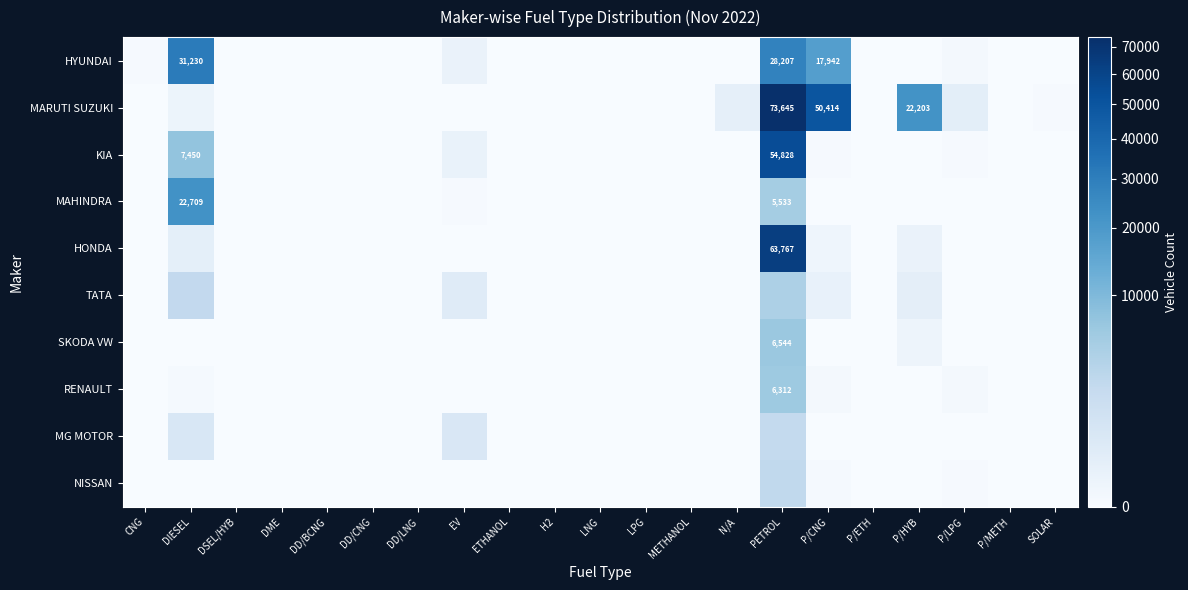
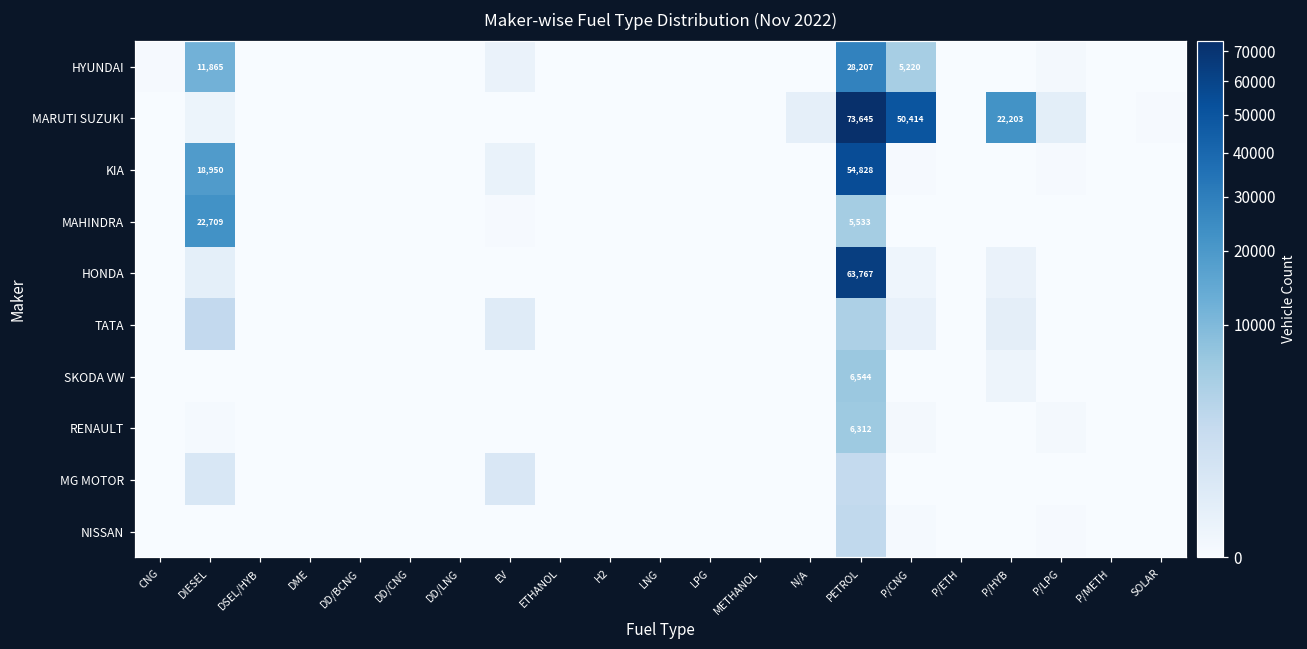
  {
    "HYUNDAI": {
-     "DIESEL": "31,230",
+     "DIESEL": "11,865",
      "PETROL": "28,207",
-     "P/CNG": "17,942"
+     "P/CNG": "5,220"
    },
    "MARUTI SUZUKI": {
      "PETROL": "73,645",
      "P/CNG": "50,414",
      "P/HYB": "22,203"
    },
    "KIA": {
-     "DIESEL": "7,450",
+     "DIESEL": "18,950",
      "PETROL": "54,828"
    },
    "MAHINDRA": {
      "DIESEL": "22,709",
      "PETROL": "5,533"
    },
    "HONDA": {
      "PETROL": "63,767"
    },
    "SKODA VW": {
      "PETROL": "6,544"
    },
    "RENAULT": {
      "PETROL": "6,312"
    }
  }
